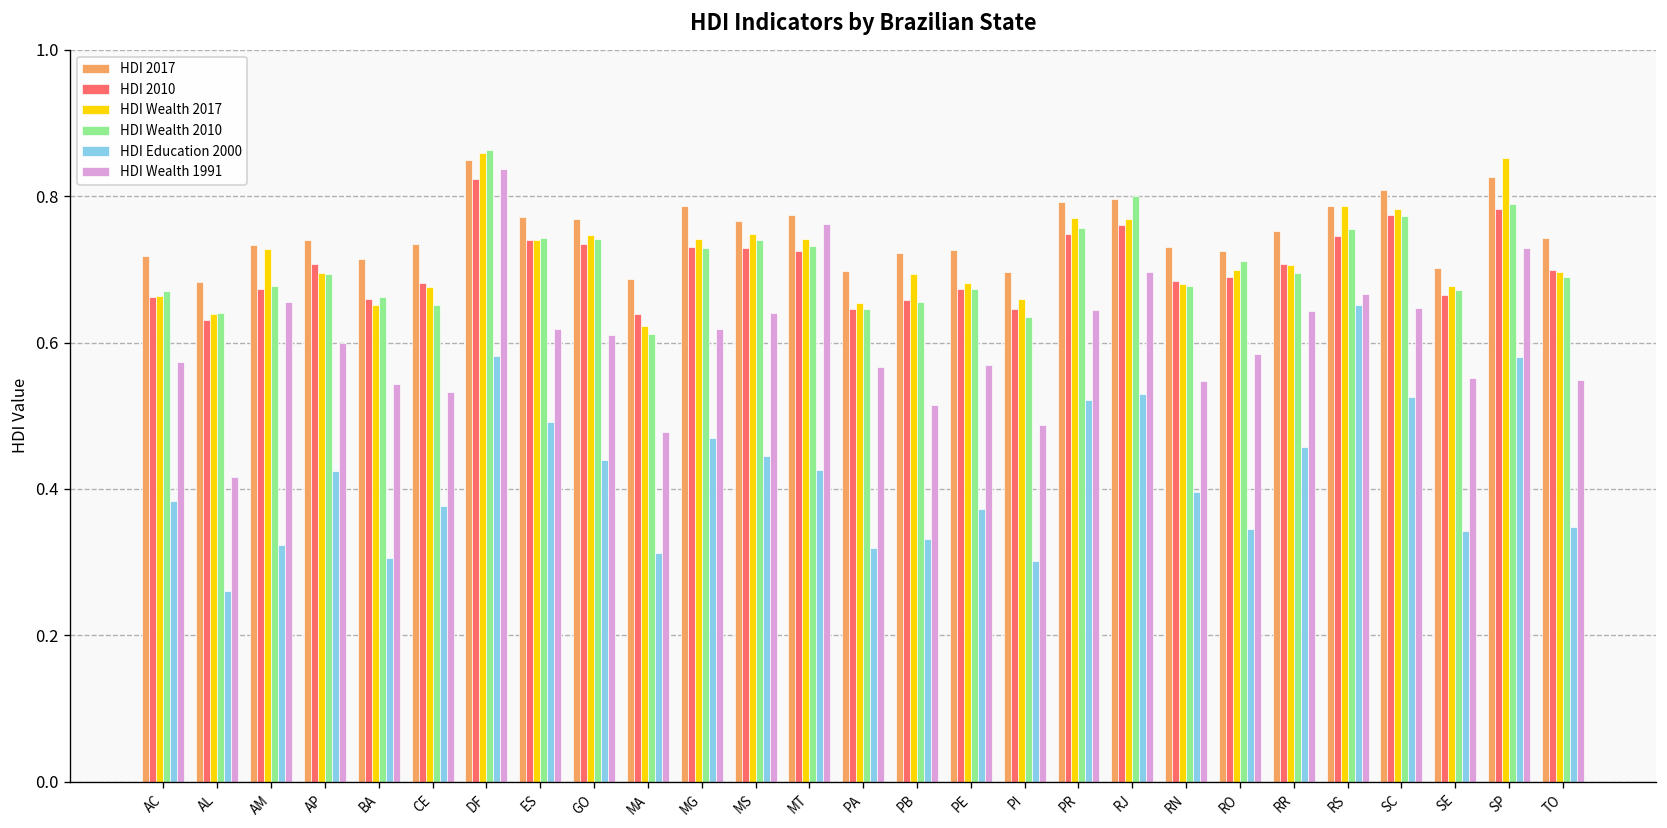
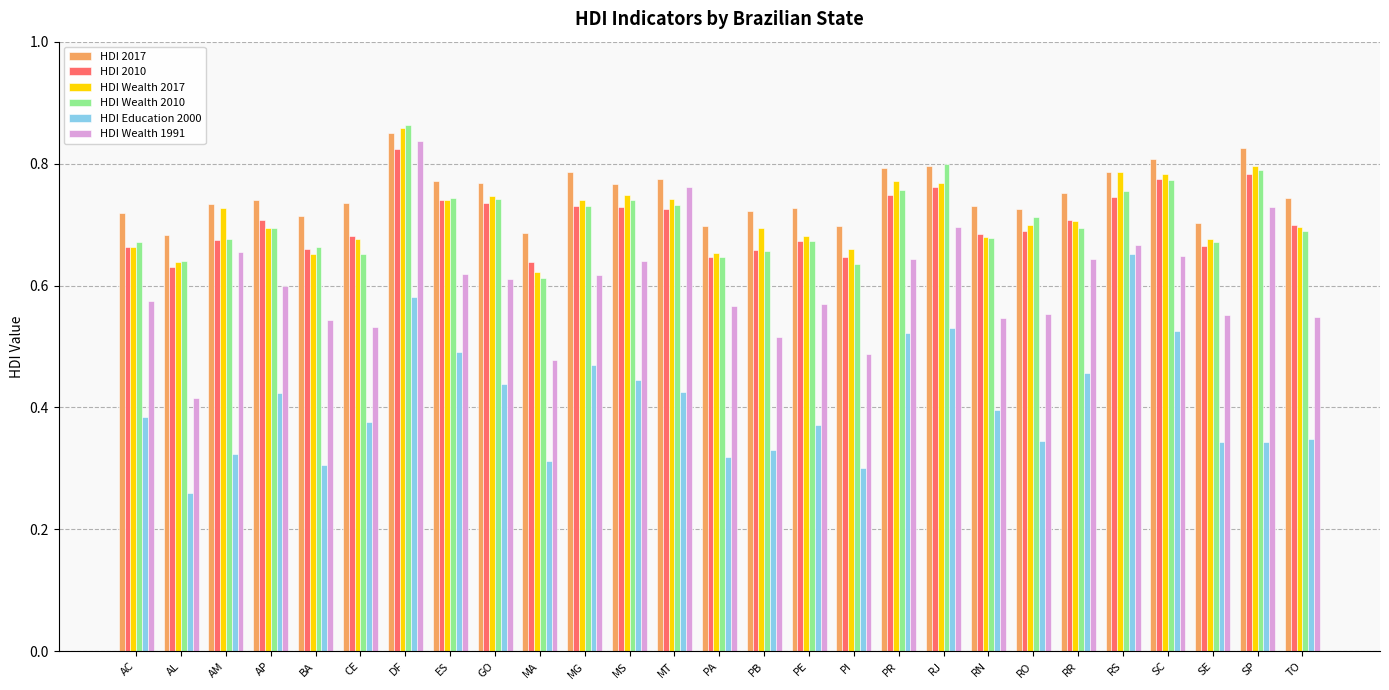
  {
    "HDI Wealth 2017": {
      "AC": 0.66,
      "AL": 0.64,
      "AM": 0.73,
      "AP": 0.70,
      "BA": 0.65,
      "CE": 0.68,
      "DF": 0.86,
      "ES": 0.74,
      "GO": 0.75,
      "MA": 0.62,
      "MG": 0.74,
      "MS": 0.75,
      "MT": 0.74,
      "PA": 0.65,
      "PB": 0.69,
      "PE": 0.68,
      "PI": 0.66,
      "PR": 0.77,
      "RJ": 0.77,
      "RN": 0.68,
      "RO": 0.70,
      "RR": 0.71,
      "RS": 0.79,
      "SC": 0.78,
      "SE": 0.68,
-     "SP": 0.85,
+     "SP": 0.80,
      "TO": 0.70
    },
    "HDI Wealth 2010": {
      "AC": 0.67,
      "AL": 0.64,
      "AM": 0.68,
      "AP": 0.69,
      "BA": 0.66,
      "CE": 0.65,
      "DF": 0.86,
      "ES": 0.74,
      "GO": 0.74,
      "MA": 0.61,
      "MG": 0.73,
      "MS": 0.74,
      "MT": 0.73,
      "PA": 0.65,
      "PB": 0.66,
      "PE": 0.67,
      "PI": 0.64,
      "PR": 0.76,
      "RJ": 0.80,
      "RN": 0.68,
      "RO": 0.71,
      "RR": 0.70,
      "RS": 0.76,
      "SC": 0.77,
      "SE": 0.67,
      "SP": 0.79,
      "TO": 0.69
    },
    "HDI Education 2000": {
      "AC": 0.38,
      "AL": 0.26,
      "AM": 0.32,
      "AP": 0.42,
      "BA": 0.31,
      "CE": 0.38,
      "DF": 0.58,
      "ES": 0.49,
      "GO": 0.44,
      "MA": 0.31,
      "MG": 0.47,
      "MS": 0.45,
      "MT": 0.43,
      "PA": 0.32,
      "PB": 0.33,
      "PE": 0.37,
      "PI": 0.30,
      "PR": 0.52,
      "RJ": 0.53,
      "RN": 0.40,
      "RO": 0.35,
      "RR": 0.46,
      "RS": 0.65,
      "SC": 0.53,
      "SE": 0.34,
-     "SP": 0.58,
+     "SP": 0.34,
      "TO": 0.35
    },
    "HDI Wealth 1991": {
      "AC": 0.57,
      "AL": 0.42,
      "AM": 0.66,
      "AP": 0.60,
      "BA": 0.54,
      "CE": 0.53,
      "DF": 0.84,
      "ES": 0.62,
      "GO": 0.61,
      "MA": 0.48,
      "MG": 0.62,
      "MS": 0.64,
      "MT": 0.76,
      "PA": 0.57,
      "PB": 0.52,
      "PE": 0.57,
      "PI": 0.49,
      "PR": 0.64,
      "RJ": 0.70,
      "RN": 0.55,
-     "RO": 0.59,
+     "RO": 0.55,
      "RR": 0.64,
      "RS": 0.67,
      "SC": 0.65,
      "SE": 0.55,
      "SP": 0.73,
      "TO": 0.55
    }
  }
